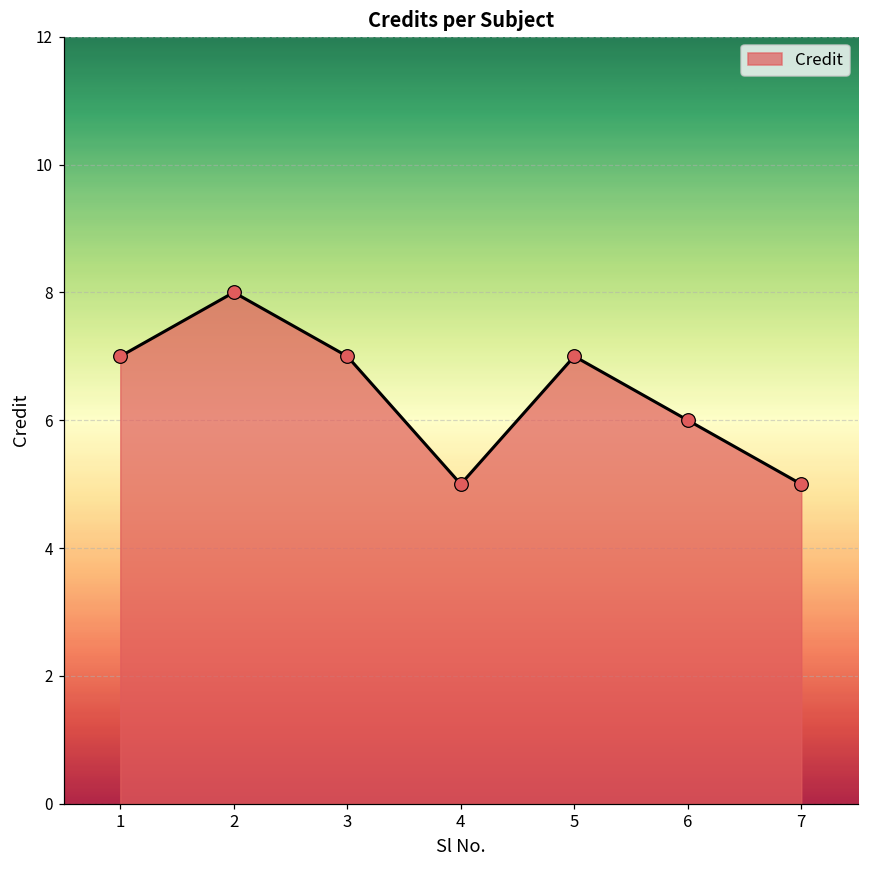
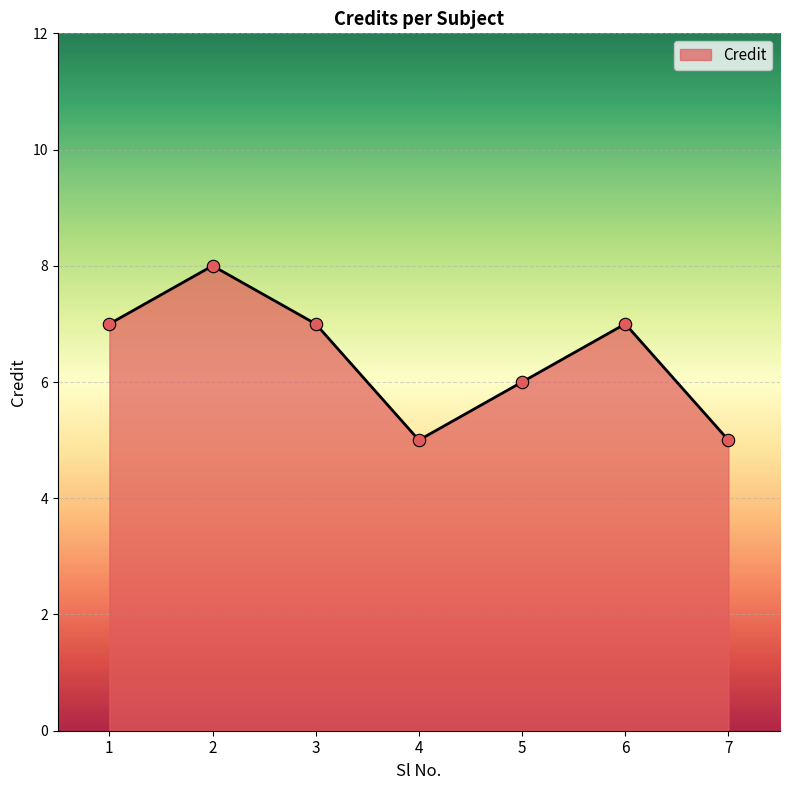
  {
    "1": 7,
    "2": 8,
    "3": 7,
    "4": 5,
-   "5": 7,
-   "6": 6,
+   "5": 6,
+   "6": 7,
    "7": 5
  }
